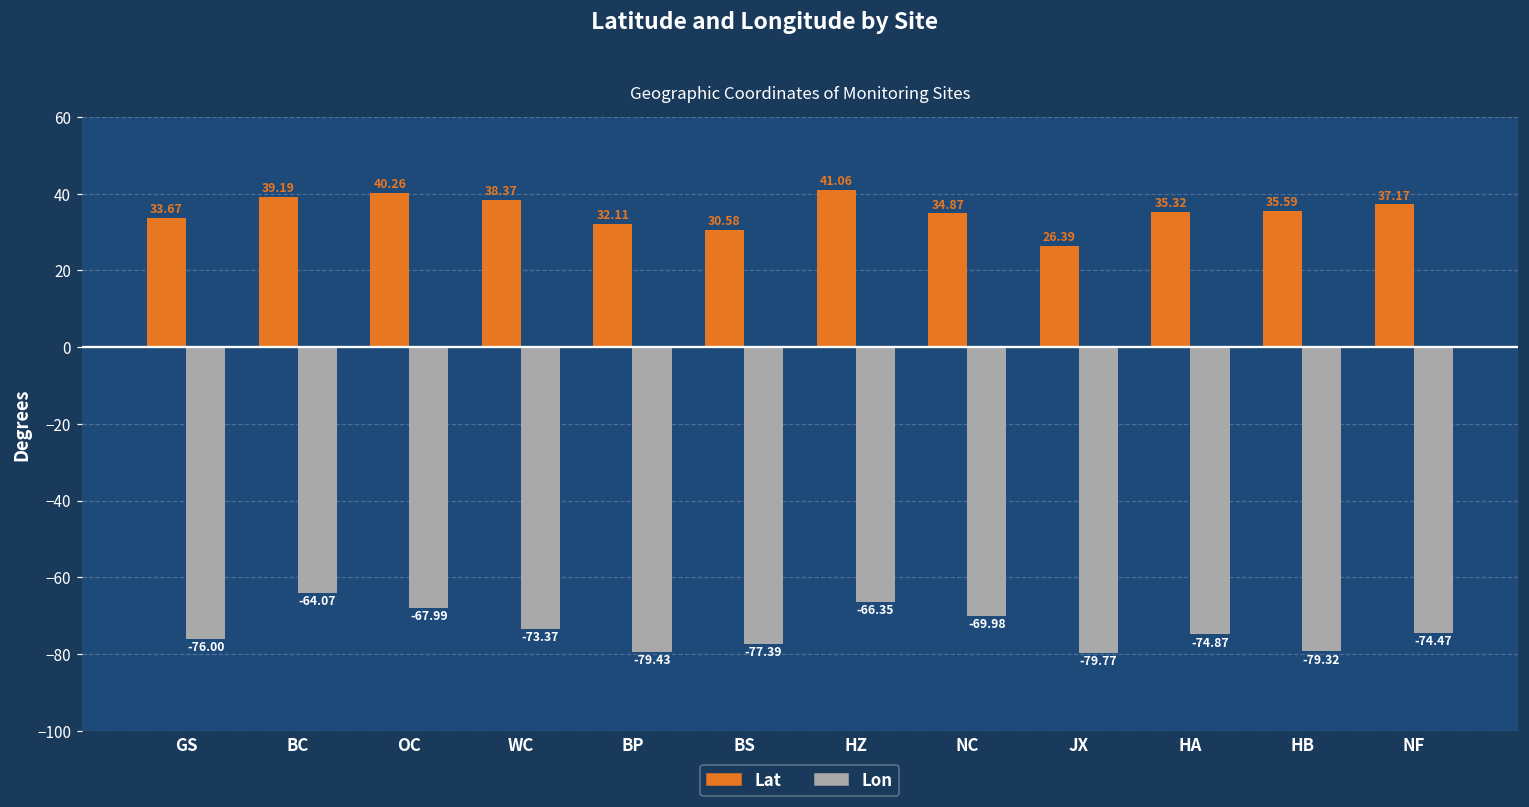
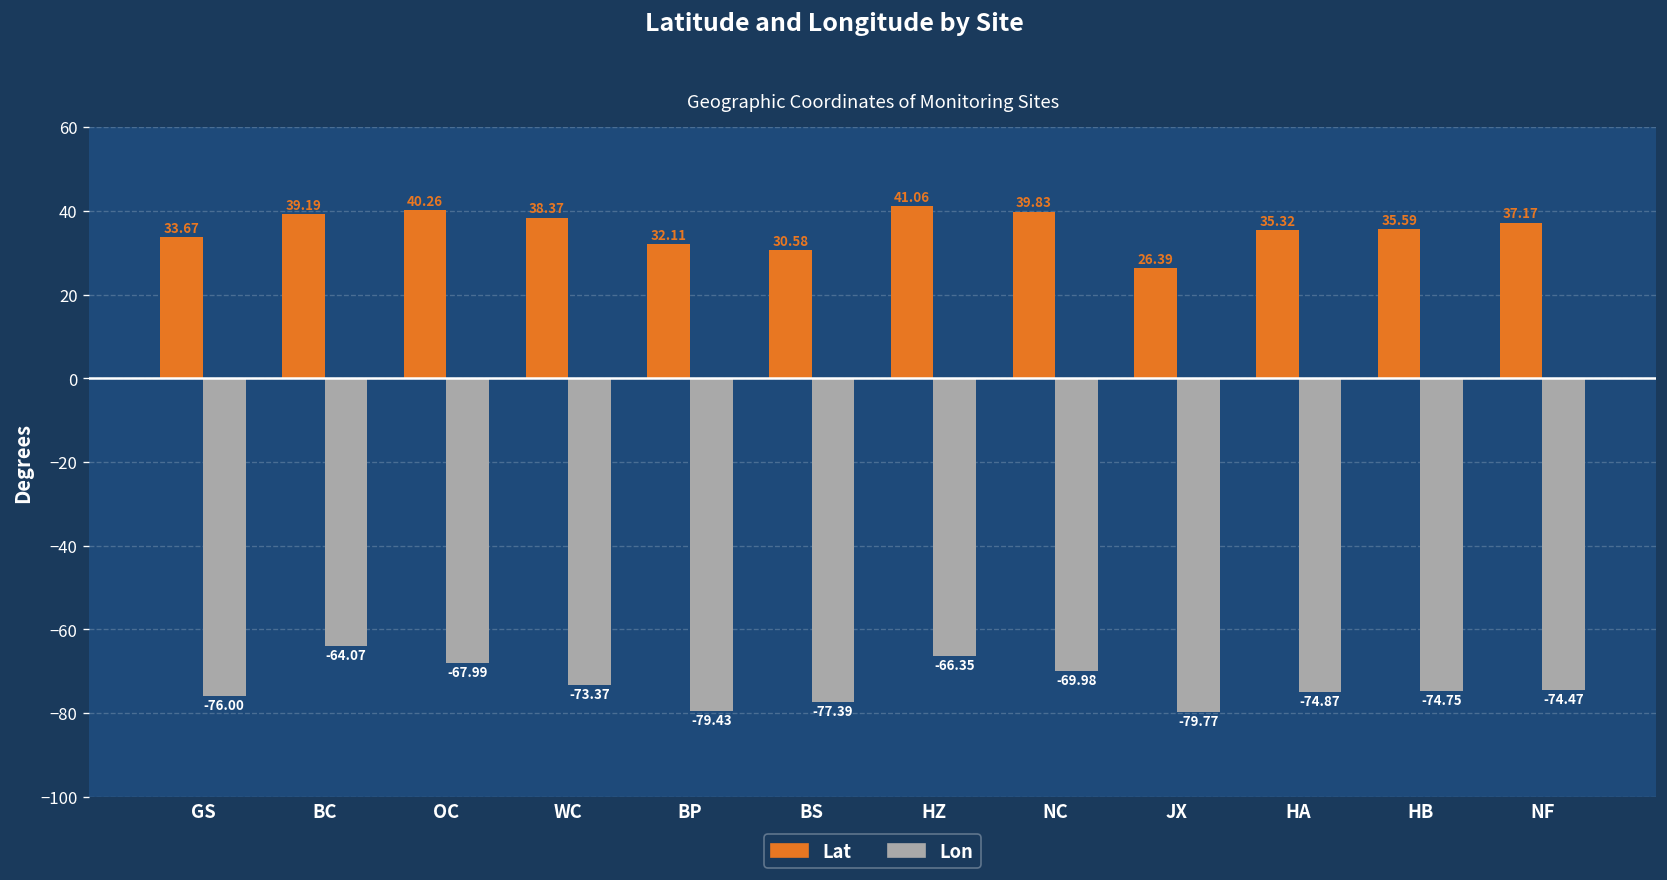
  {
    "Lat": {
      "GS": 33.67,
      "BC": 39.19,
      "OC": 40.26,
      "WC": 38.37,
      "BP": 32.11,
      "BS": 30.58,
      "HZ": 41.06,
-     "NC": 34.87,
+     "NC": 39.83,
      "JX": 26.39,
      "HA": 35.32,
      "HB": 35.59,
      "NF": 37.17
    },
    "Lon": {
      "GS": -76.00,
      "BC": -64.07,
      "OC": -67.99,
      "WC": -73.37,
      "BP": -79.43,
      "BS": -77.39,
      "HZ": -66.35,
      "NC": -69.98,
      "JX": -79.77,
      "HA": -74.87,
-     "HB": -79.32,
+     "HB": -74.75,
      "NF": -74.47
    }
  }
